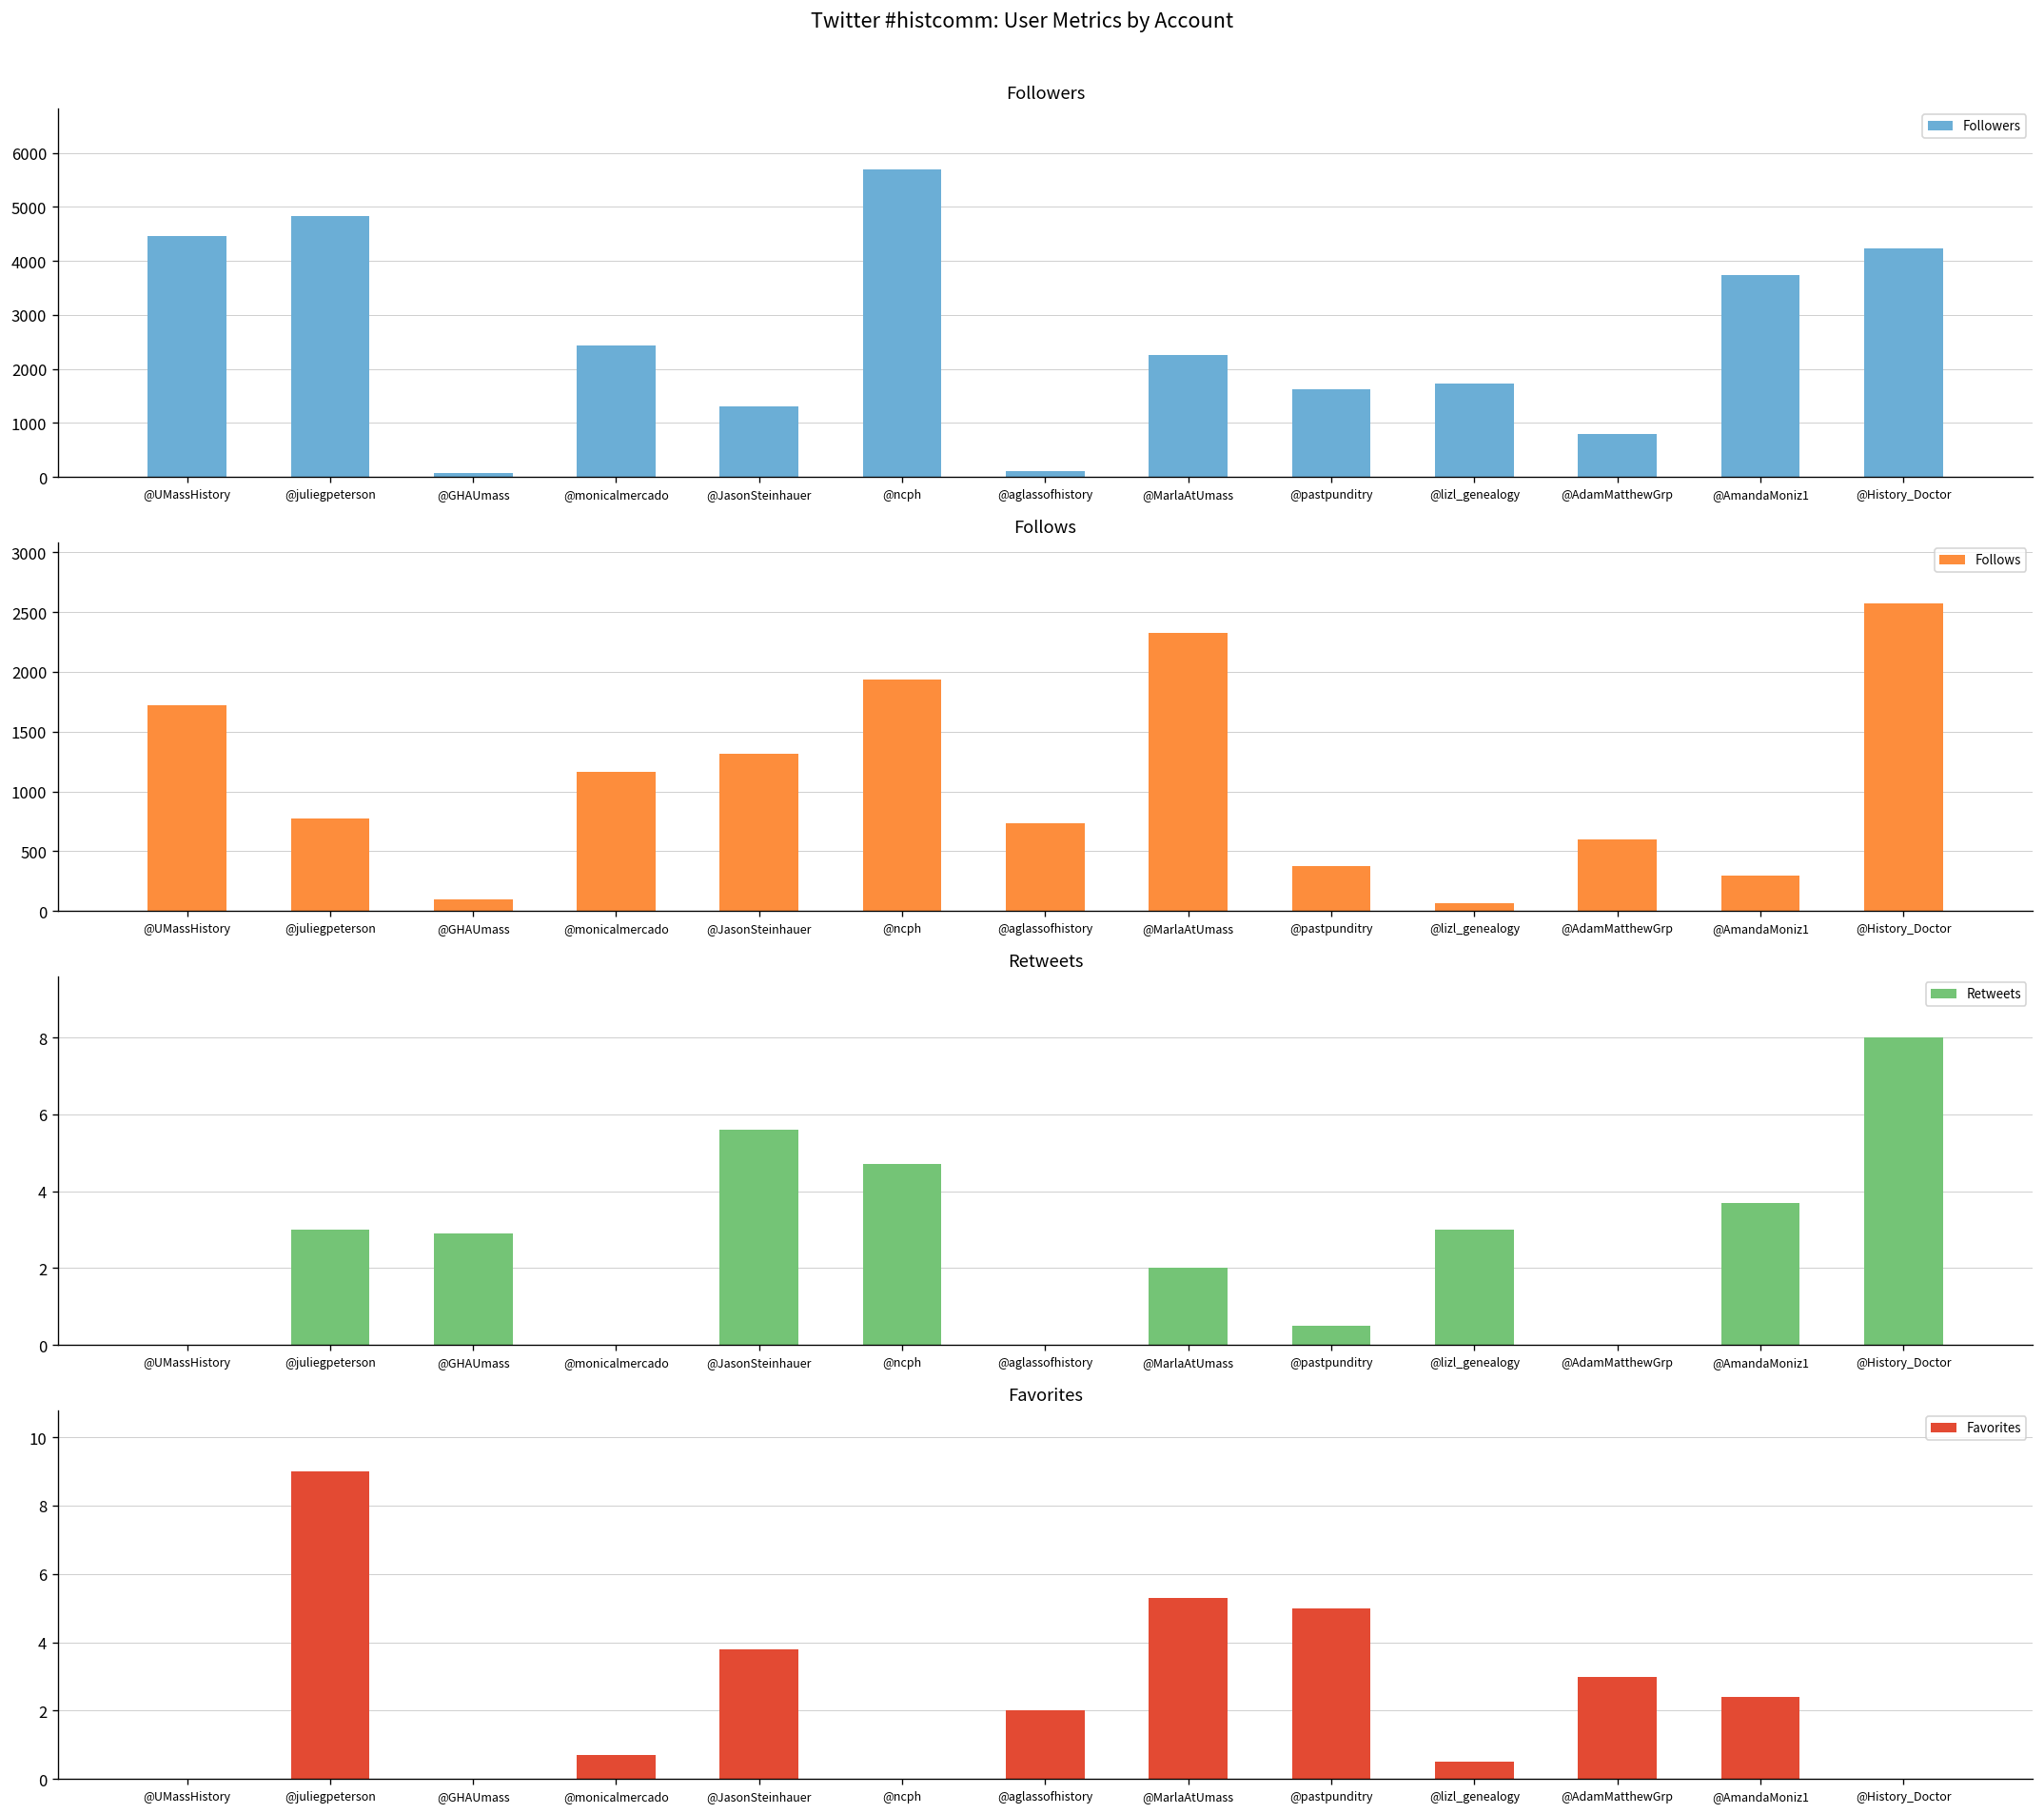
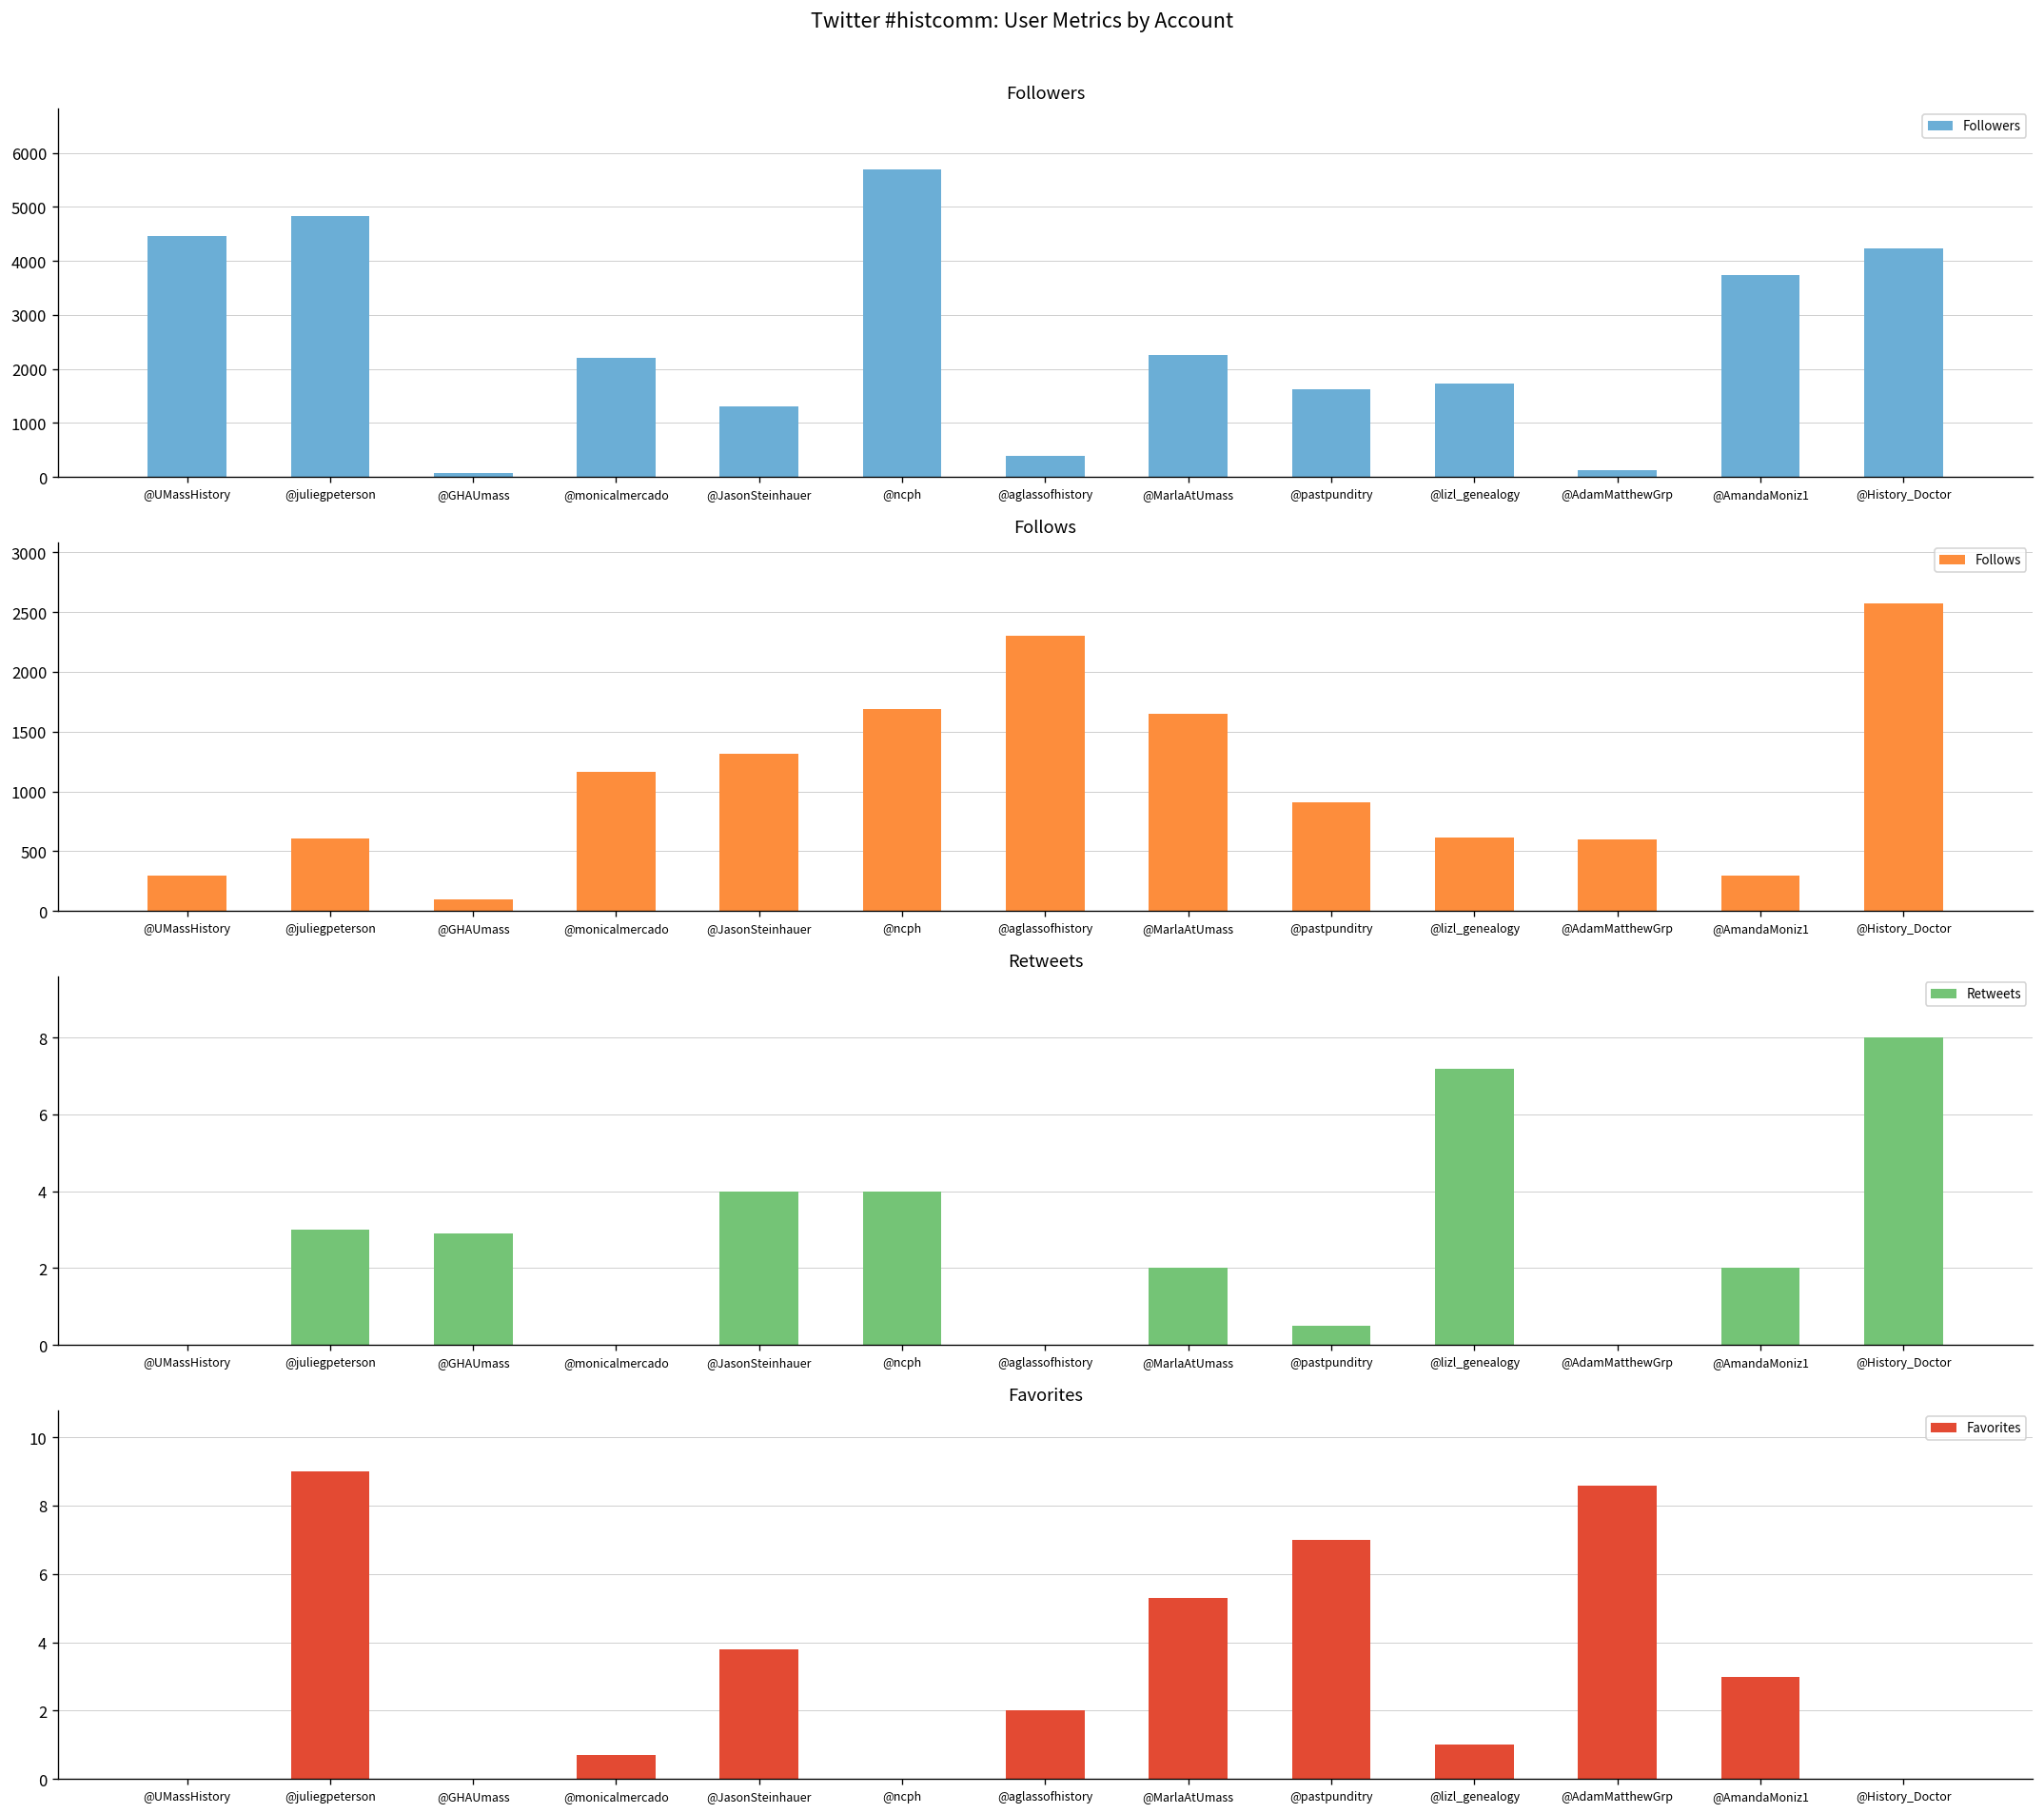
  {
    "Followers": {
      "@UMassHistory": 4500,
      "@juliegpeterson": 4800,
      "@GHAUmass": 100,
-     "@monicalmercado": 2400,
+     "@monicalmercado": 2200,
      "@JasonSteinhauer": 1300,
      "@ncph": 5700,
-     "@aglassofhistory": 100,
+     "@aglassofhistory": 400,
      "@MarlaAtUmass": 2300,
      "@pastpunditry": 1600,
      "@lizl_genealogy": 1700,
-     "@AdamMatthewGrp": 800,
+     "@AdamMatthewGrp": 100,
      "@AmandaMoniz1": 3700,
      "@History_Doctor": 4200
    },
    "Follows": {
-     "@UMassHistory": 1720,
-     "@juliegpeterson": 780,
+     "@UMassHistory": 300,
+     "@juliegpeterson": 600,
      "@GHAUmass": 100,
      "@monicalmercado": 1160,
      "@JasonSteinhauer": 1320,
-     "@ncph": 1940,
-     "@aglassofhistory": 730,
-     "@MarlaAtUmass": 2330,
-     "@pastpunditry": 380,
-     "@lizl_genealogy": 70,
+     "@ncph": 1690,
+     "@aglassofhistory": 2300,
+     "@MarlaAtUmass": 1650,
+     "@pastpunditry": 910,
+     "@lizl_genealogy": 620,
      "@AdamMatthewGrp": 600,
      "@AmandaMoniz1": 290,
      "@History_Doctor": 2570
    },
    "Retweets": {
      "@UMassHistory": 0.0,
      "@juliegpeterson": 3.0,
      "@GHAUmass": 2.9,
      "@monicalmercado": 0.0,
-     "@JasonSteinhauer": 5.6,
-     "@ncph": 4.7,
+     "@JasonSteinhauer": 4.0,
+     "@ncph": 4.0,
      "@aglassofhistory": 0.0,
      "@MarlaAtUmass": 2.0,
      "@pastpunditry": 0.5,
-     "@lizl_genealogy": 3.0,
+     "@lizl_genealogy": 7.2,
      "@AdamMatthewGrp": 0.0,
-     "@AmandaMoniz1": 3.7,
+     "@AmandaMoniz1": 2.0,
      "@History_Doctor": 8.0
    },
    "Favorites": {
      "@UMassHistory": 0.0,
      "@juliegpeterson": 9.0,
      "@GHAUmass": 0.0,
      "@monicalmercado": 0.7,
      "@JasonSteinhauer": 3.8,
      "@ncph": 0.0,
      "@aglassofhistory": 2.0,
      "@MarlaAtUmass": 5.3,
-     "@pastpunditry": 5,
-     "@lizl_genealogy": 0.5,
-     "@AdamMatthewGrp": 3.0,
-     "@AmandaMoniz1": 2.4,
+     "@pastpunditry": 7,
+     "@lizl_genealogy": 1.0,
+     "@AdamMatthewGrp": 8.6,
+     "@AmandaMoniz1": 3.0,
      "@History_Doctor": 0.0
    }
  }
